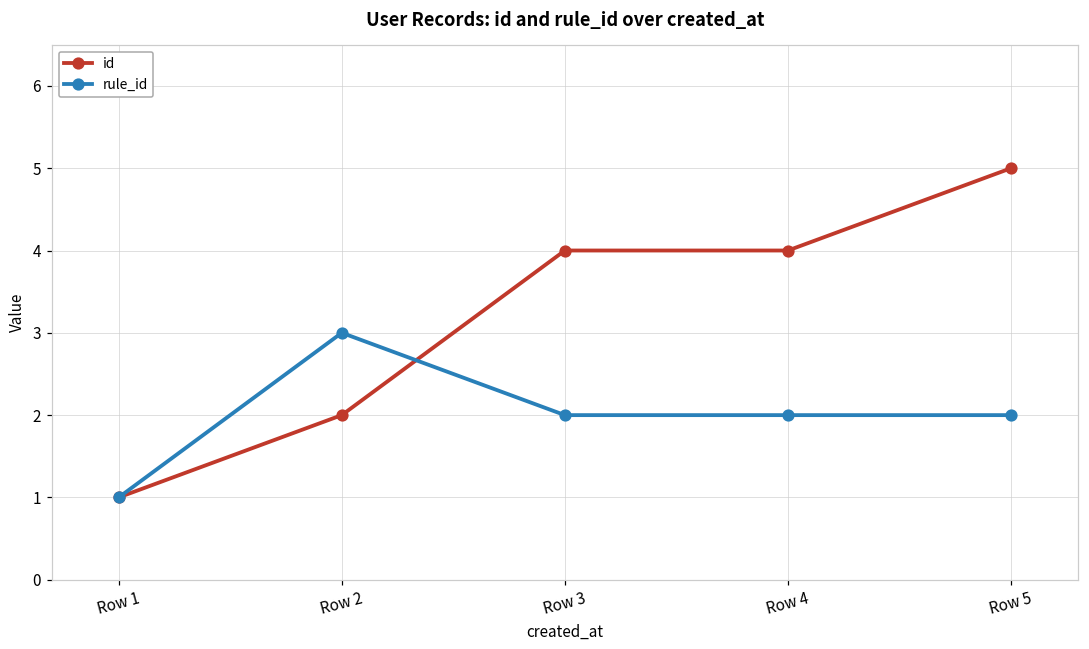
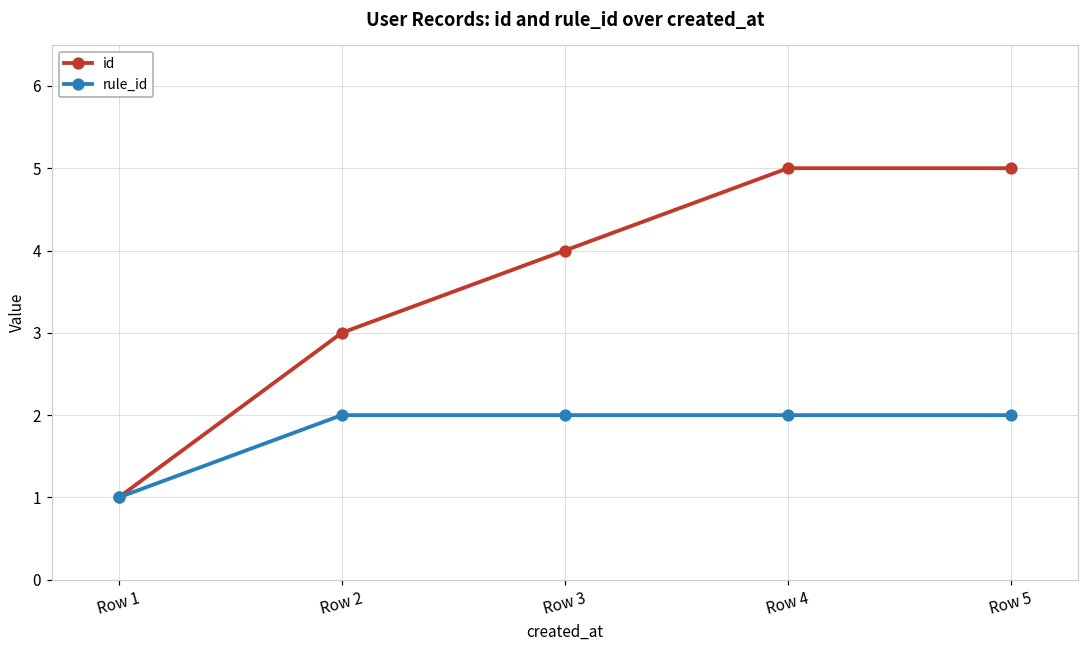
  {
    "id": {
-     "Row 2": 2,
+     "Row 2": 3,
      "Row 3": 4,
-     "Row 4": 4,
+     "Row 4": 5,
      "Row 5": 5
    },
    "rule_id": {
-     "Row 2": 3,
+     "Row 2": 2,
      "Row 3": 2,
      "Row 4": 2,
      "Row 5": 2
    }
  }
